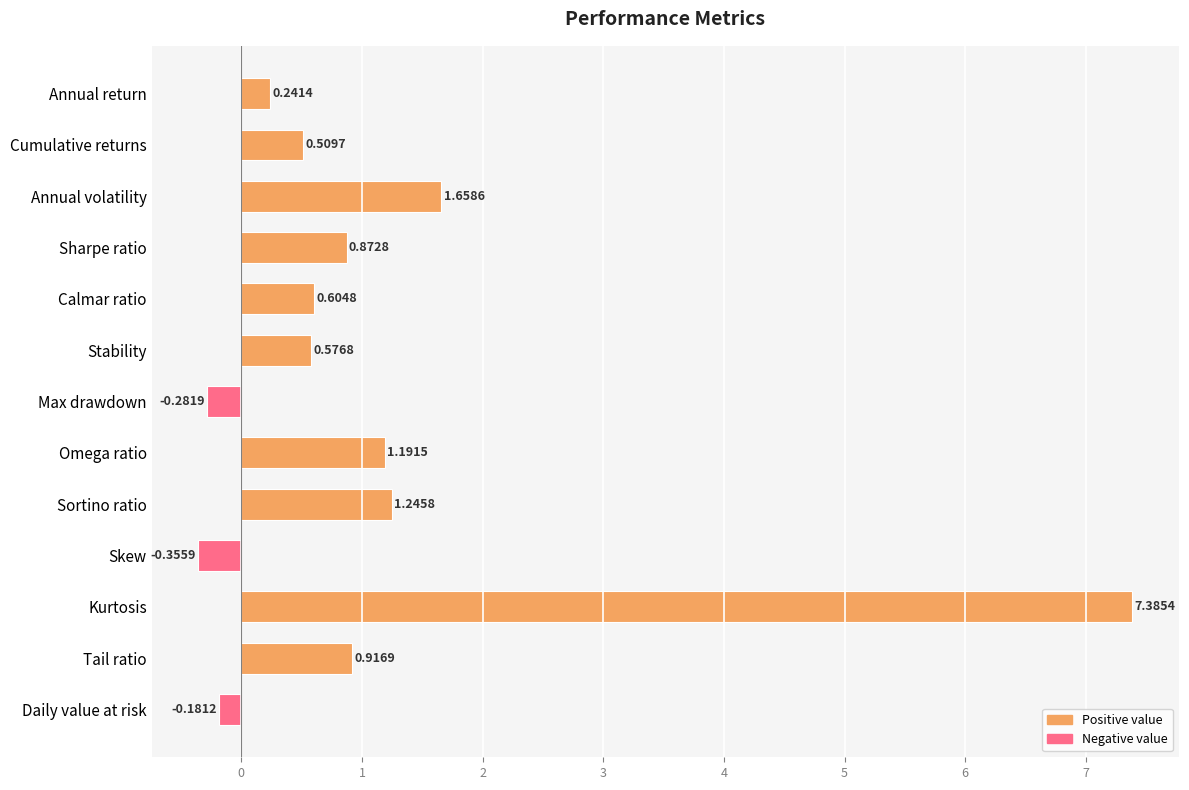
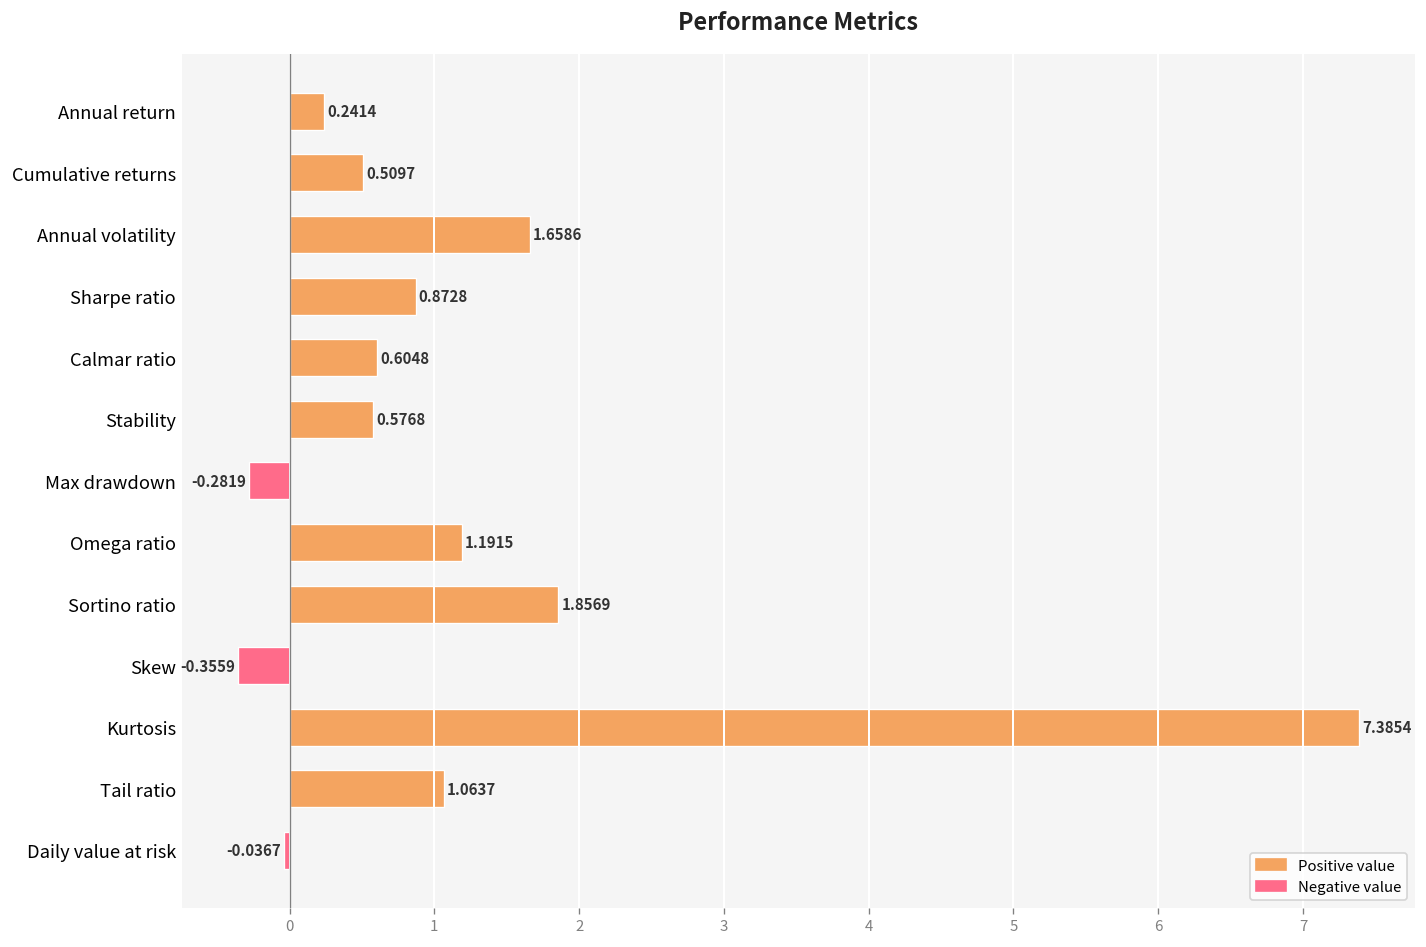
  {
    "Annual return": 0.2414,
    "Cumulative returns": 0.5097,
    "Annual volatility": 1.6586,
    "Sharpe ratio": 0.8728,
    "Calmar ratio": 0.6048,
    "Stability": 0.5768,
    "Max drawdown": -0.2819,
    "Omega ratio": 1.1915,
-   "Sortino ratio": 1.2458,
+   "Sortino ratio": 1.8569,
    "Skew": -0.3559,
    "Kurtosis": 7.3854,
-   "Tail ratio": 0.9169,
-   "Daily value at risk": -0.1812
+   "Tail ratio": 1.0637,
+   "Daily value at risk": -0.0367
  }
